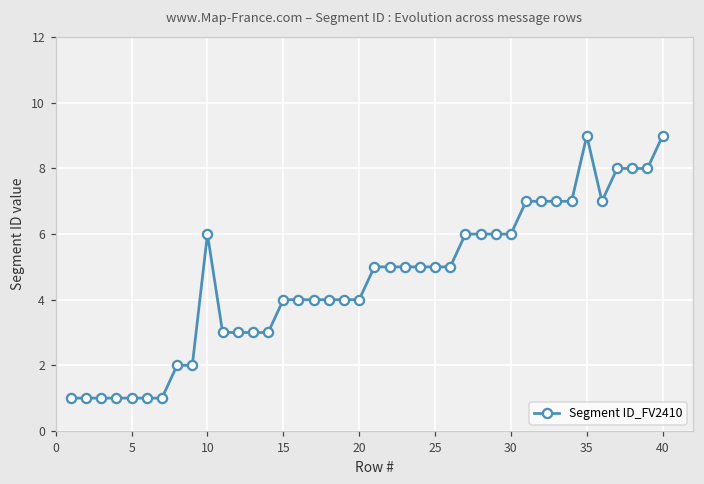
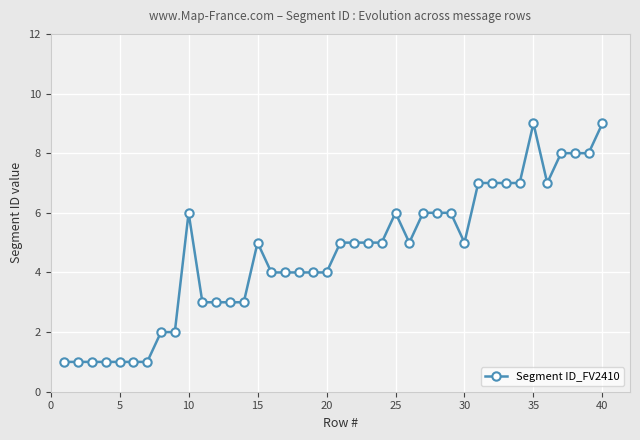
  {
    "5": 1,
    "10": 6,
-   "15": 4,
+   "15": 5,
    "20": 4,
-   "25": 5,
-   "30": 6,
+   "25": 6,
+   "30": 5,
    "35": 9,
    "40": 9
  }
